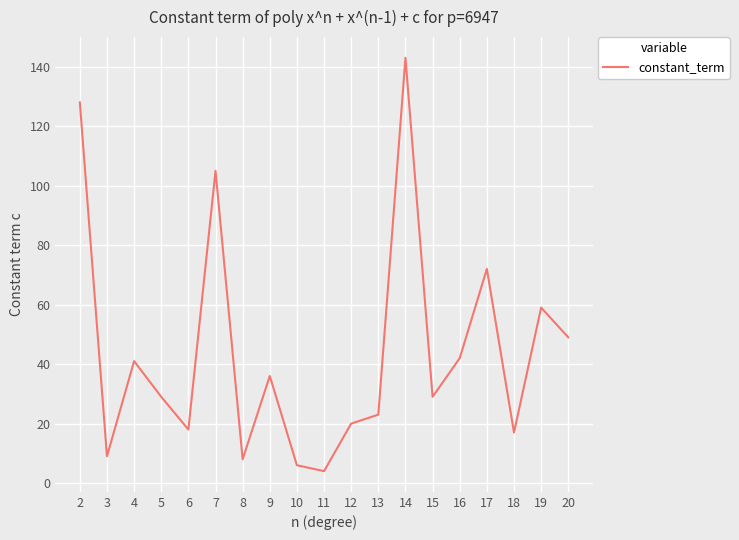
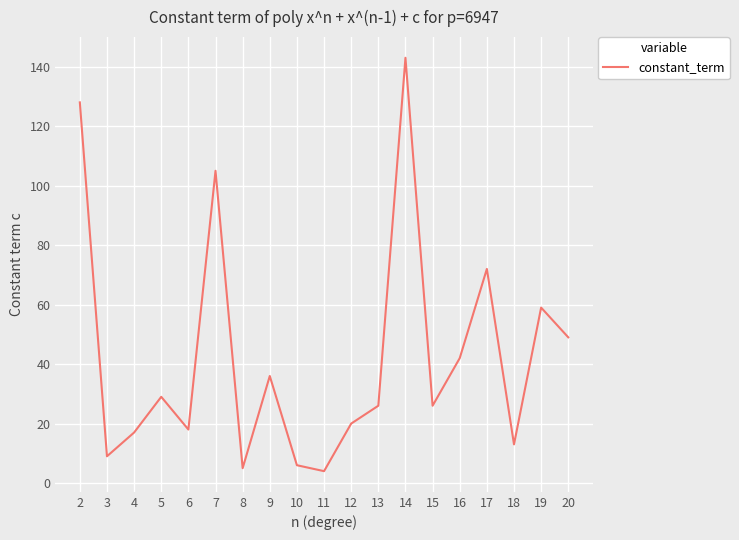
  {
    "2": 128,
    "3": 9,
-   "4": 41,
+   "4": 17,
    "5": 29,
    "6": 18,
    "7": 105,
-   "8": 8,
+   "8": 5,
    "9": 36,
    "10": 6,
    "11": 4,
    "12": 20,
-   "13": 23,
+   "13": 26,
    "14": 143,
-   "15": 29,
+   "15": 26,
    "16": 42,
    "17": 72,
-   "18": 17,
+   "18": 13,
    "19": 59,
    "20": 49
  }
